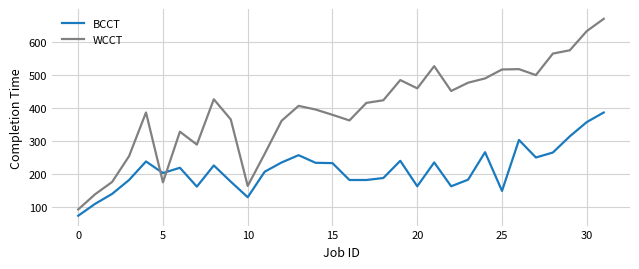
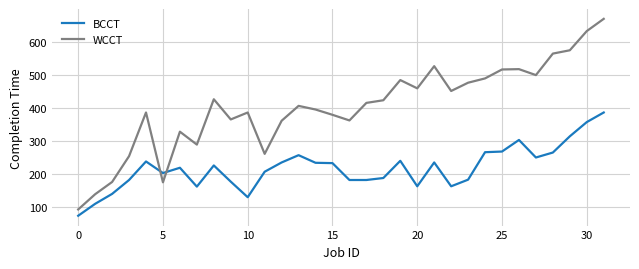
  {
    "BCCT": {
      "0": 70,
      "5": 200,
      "10": 130,
      "15": 230,
      "20": 160,
-     "25": 150,
+     "25": 270,
      "30": 360
    },
    "WCCT": {
      "0": 90,
      "5": 180,
-     "10": 160,
+     "10": 390,
      "15": 380,
      "20": 460,
      "25": 520,
      "30": 630
    }
  }
